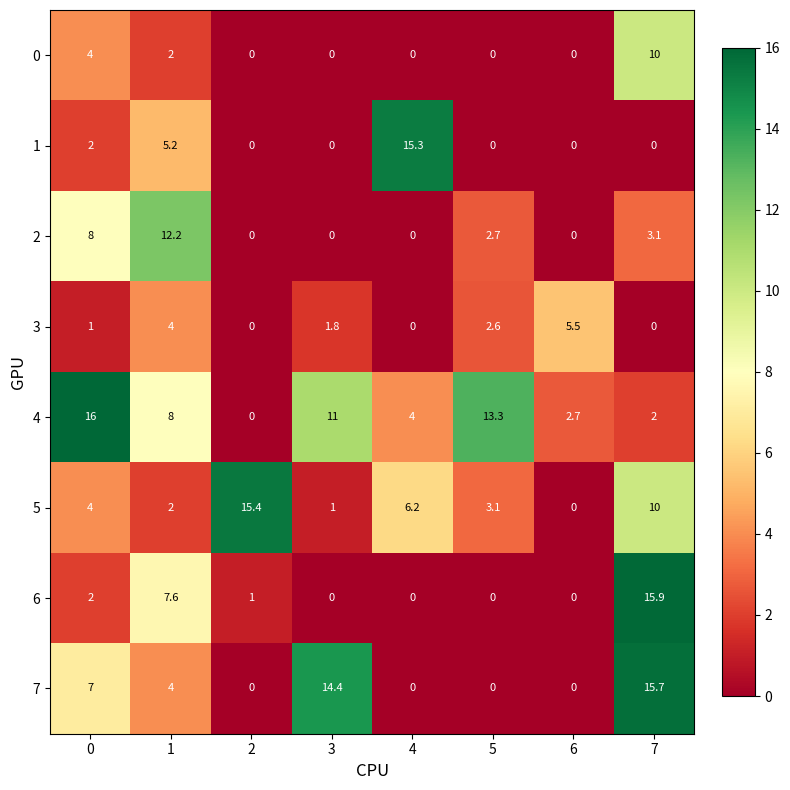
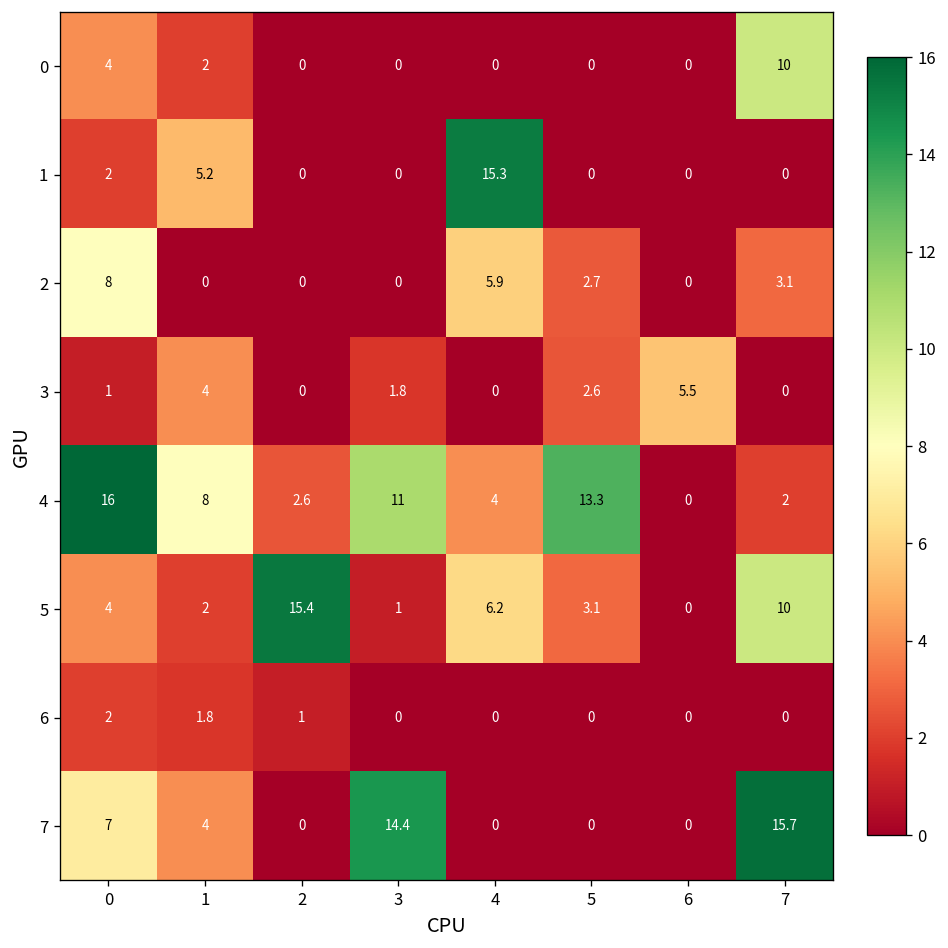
  {
    "0": {
      "0": 4,
      "1": 2,
      "2": 0,
      "3": 0,
      "4": 0,
      "5": 0,
      "6": 0,
      "7": 10
    },
    "1": {
      "0": 2,
      "1": 5.2,
      "2": 0,
      "3": 0,
      "4": 15.3,
      "5": 0,
      "6": 0,
      "7": 0
    },
    "2": {
      "0": 8,
-     "1": 12.2,
+     "1": 0,
      "2": 0,
      "3": 0,
-     "4": 0,
+     "4": 5.9,
      "5": 2.7,
      "6": 0,
      "7": 3.1
    },
    "3": {
      "0": 1,
      "1": 4,
      "2": 0,
      "3": 1.8,
      "4": 0,
      "5": 2.6,
      "6": 5.5,
      "7": 0
    },
    "4": {
      "0": 16,
      "1": 8,
-     "2": 0,
+     "2": 2.6,
      "3": 11,
      "4": 4,
      "5": 13.3,
-     "6": 2.7,
+     "6": 0,
      "7": 2
    },
    "5": {
      "0": 4,
      "1": 2,
      "2": 15.4,
      "3": 1,
      "4": 6.2,
      "5": 3.1,
      "6": 0,
      "7": 10
    },
    "6": {
      "0": 2,
-     "1": 7.6,
+     "1": 1.8,
      "2": 1,
      "3": 0,
      "4": 0,
      "5": 0,
      "6": 0,
-     "7": 15.9
+     "7": 0
    },
    "7": {
      "0": 7,
      "1": 4,
      "2": 0,
      "3": 14.4,
      "4": 0,
      "5": 0,
      "6": 0,
      "7": 15.7
    }
  }
